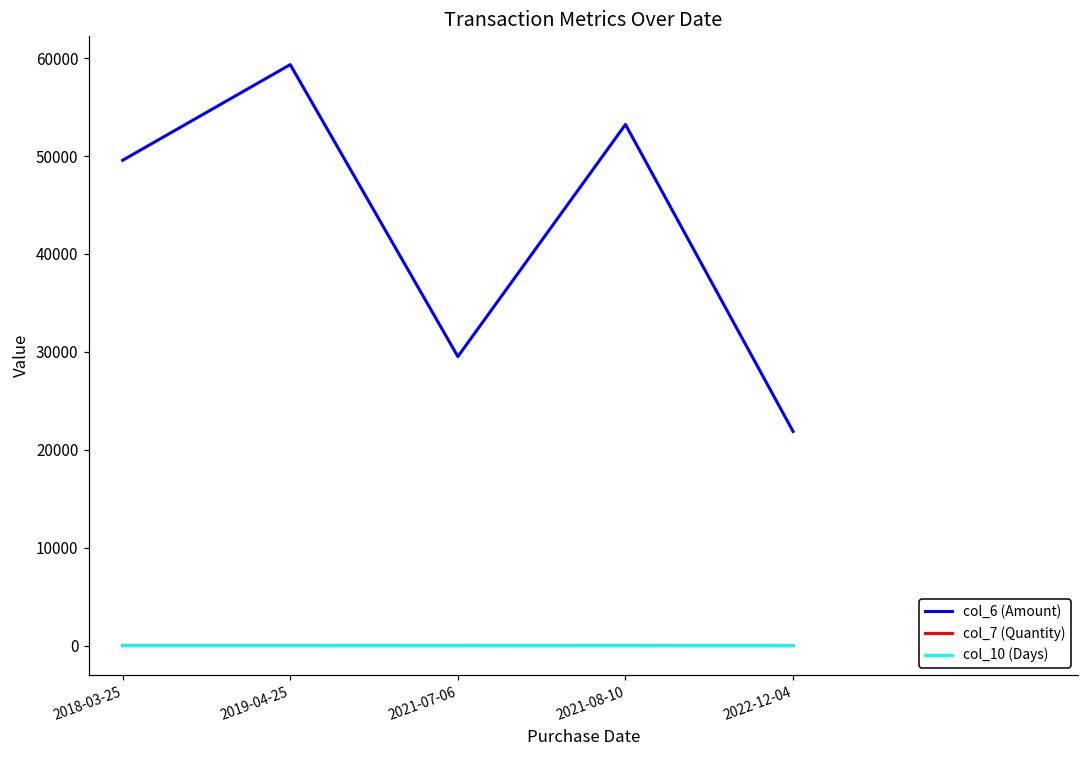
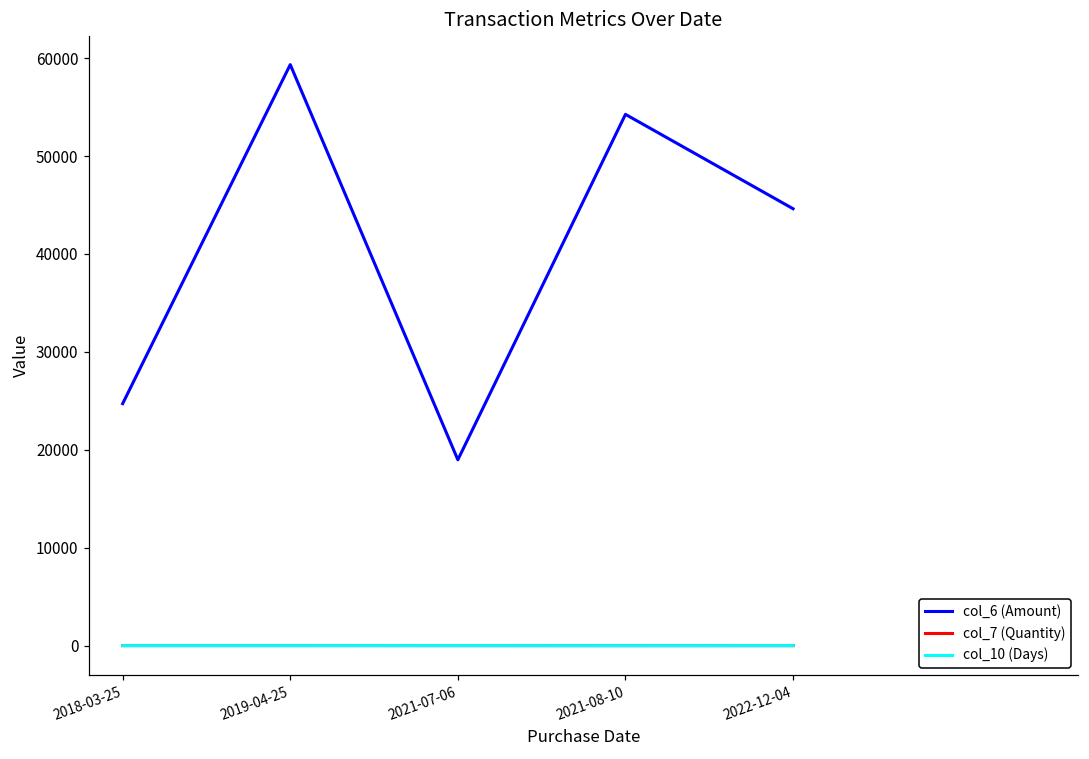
  {
    "col_6 (Amount)": {
-     "2018-03-25": 50000,
+     "2018-03-25": 25000,
      "2019-04-25": 59000,
-     "2021-07-06": 30000,
-     "2021-08-10": 53000,
-     "2022-12-04": 22000
+     "2021-07-06": 19000,
+     "2021-08-10": 54000,
+     "2022-12-04": 45000
    },
    "col_10 (Days)": {
      "2018-03-25": 0,
      "2019-04-25": 0,
      "2021-07-06": 0,
      "2021-08-10": 0,
      "2022-12-04": 0
    }
  }
